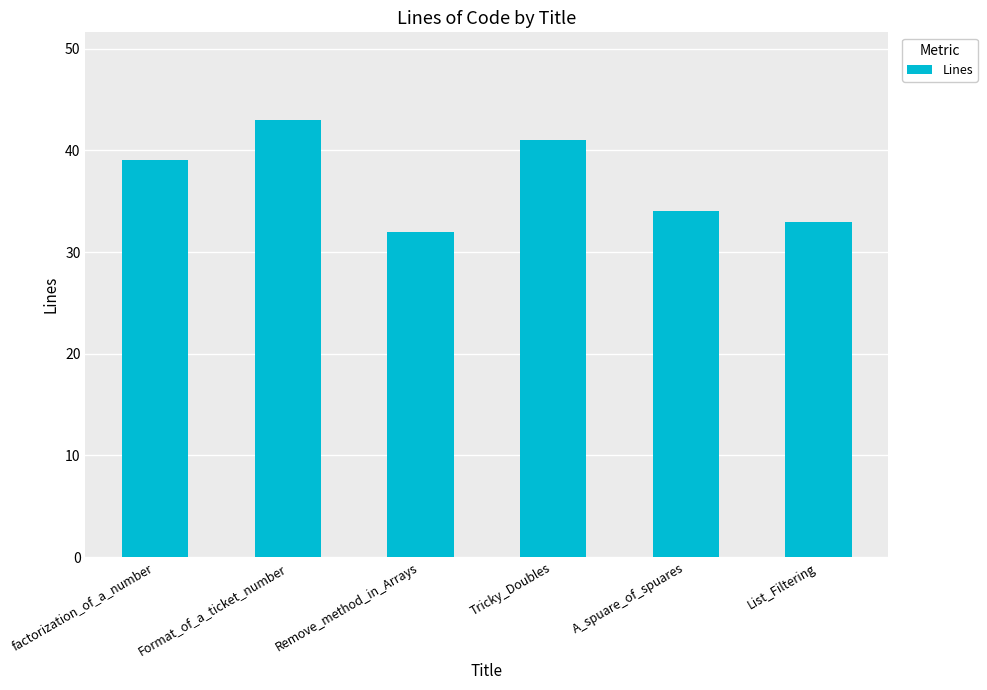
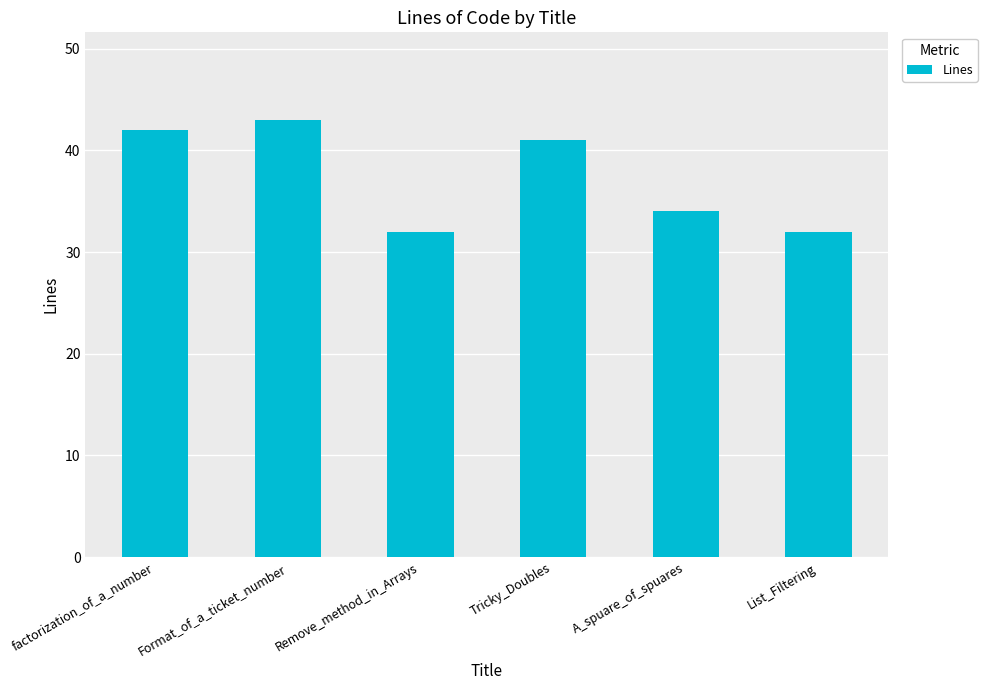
  {
-   "factorization_of_a_number": 39,
+   "factorization_of_a_number": 42,
    "Format_of_a_ticket_number": 43,
    "Remove_method_in_Arrays": 32,
    "Tricky_Doubles": 41,
    "A_spuare_of_spuares": 34,
-   "List_Filtering": 33
+   "List_Filtering": 32
  }
